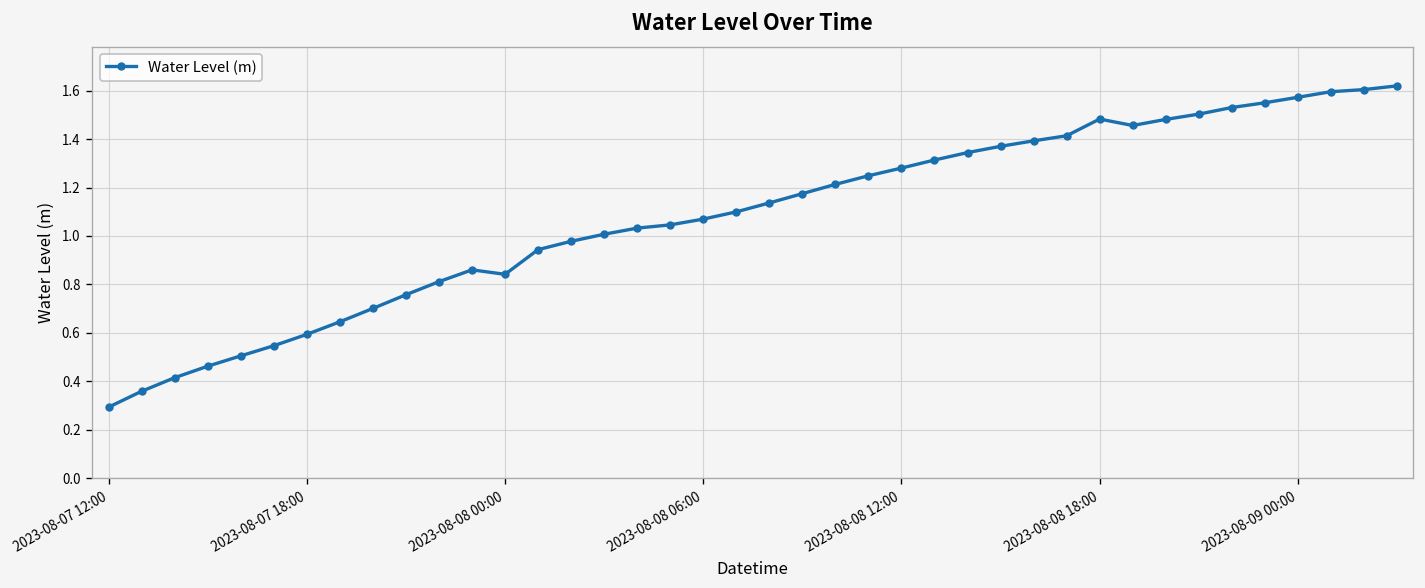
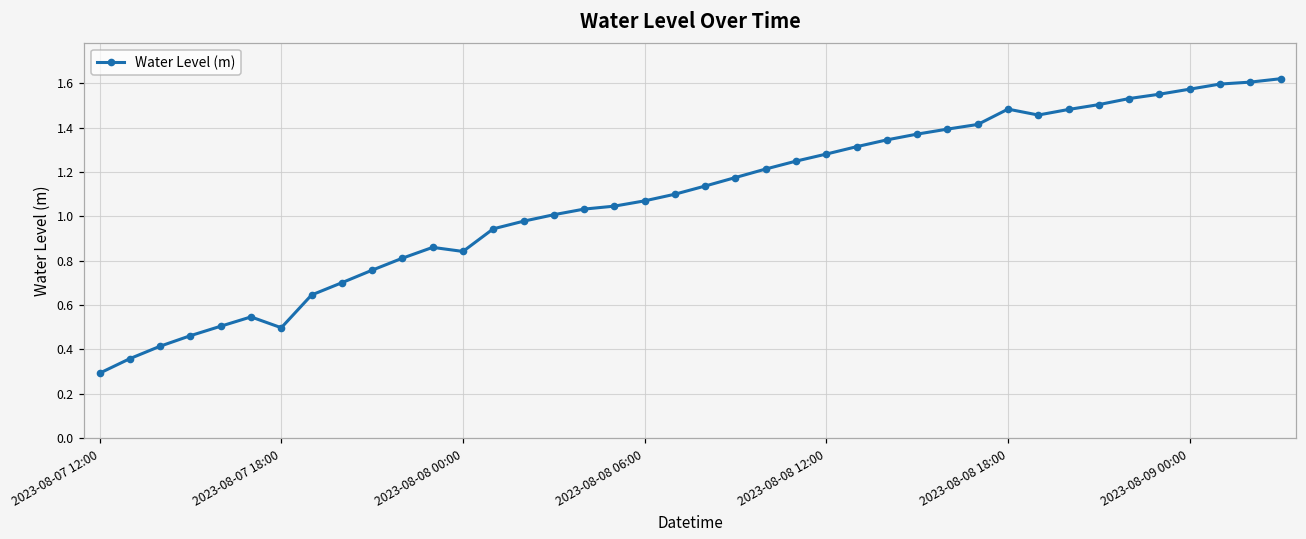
  {
    "2023-08-07 12:00": 0.29,
-   "2023-08-07 18:00": 0.59,
+   "2023-08-07 18:00": 0.50,
    "2023-08-08 00:00": 0.84,
    "2023-08-08 06:00": 1.07,
    "2023-08-08 12:00": 1.28,
    "2023-08-08 18:00": 1.48,
    "2023-08-09 00:00": 1.57
  }
